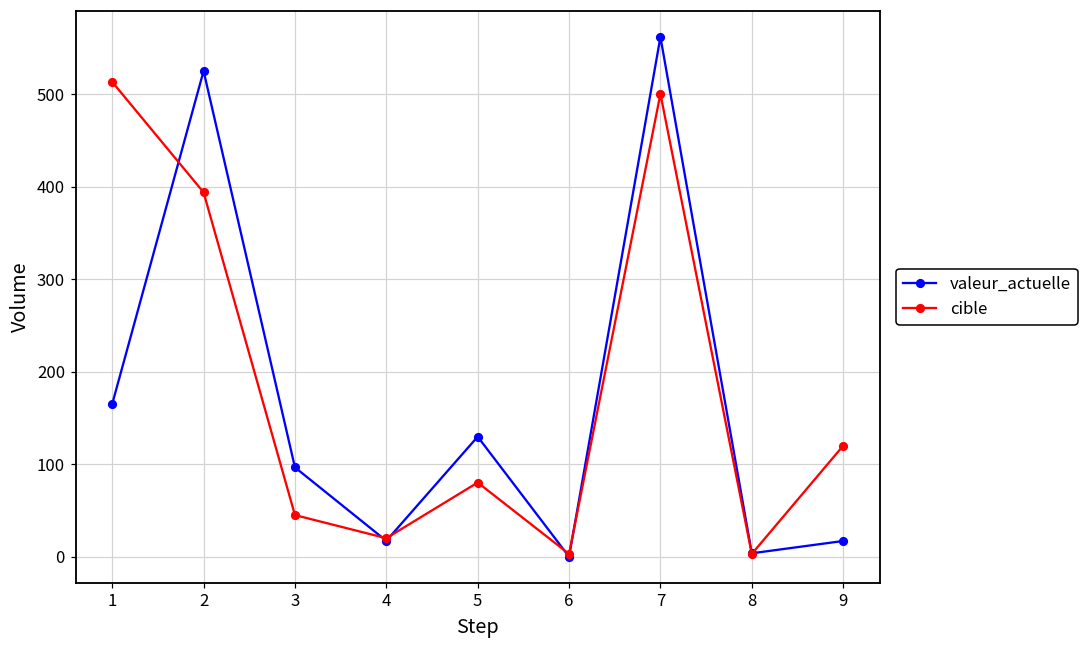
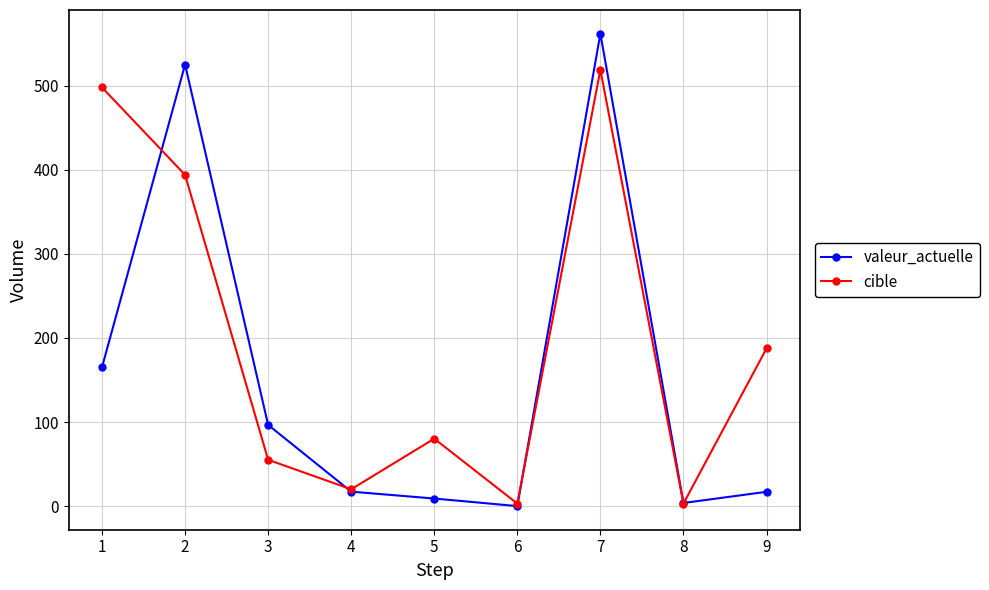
  {
    "valeur_actuelle": {
      "1": 170,
      "2": 530,
      "3": 100,
-     "5": 130,
+     "5": 10,
      "7": 560,
      "9": 20
    },
    "cible": {
-     "1": 510,
+     "1": 500,
      "2": 390,
-     "3": 50,
+     "3": 60,
      "5": 80,
-     "7": 500,
-     "9": 120
+     "7": 520,
+     "9": 190
    }
  }
